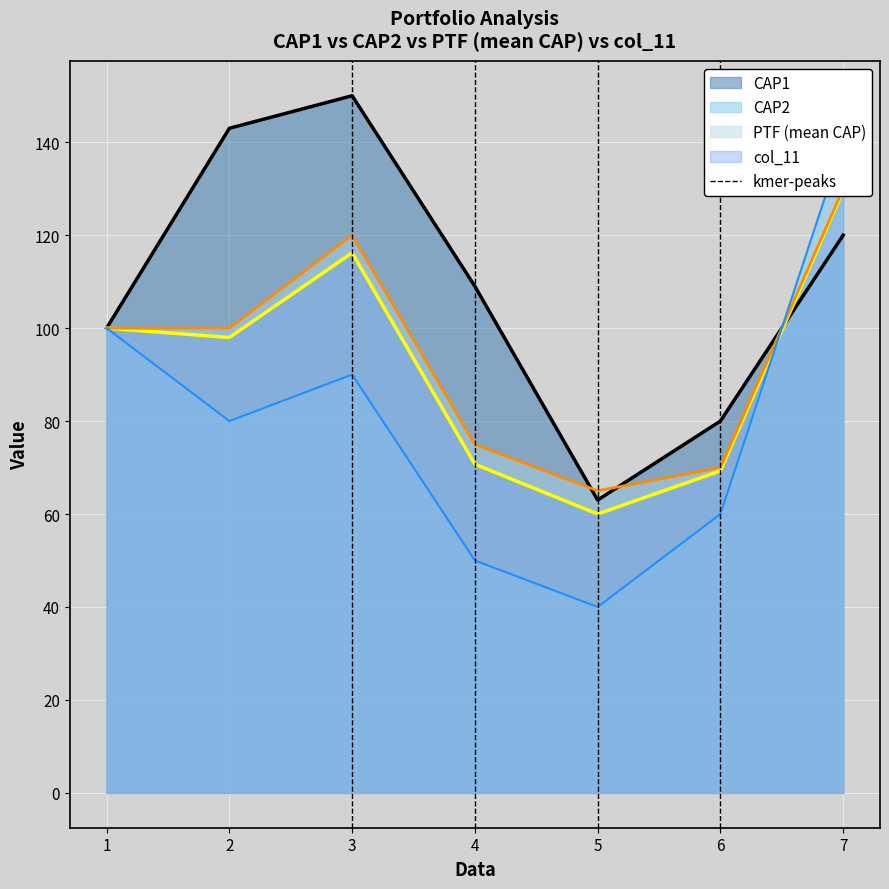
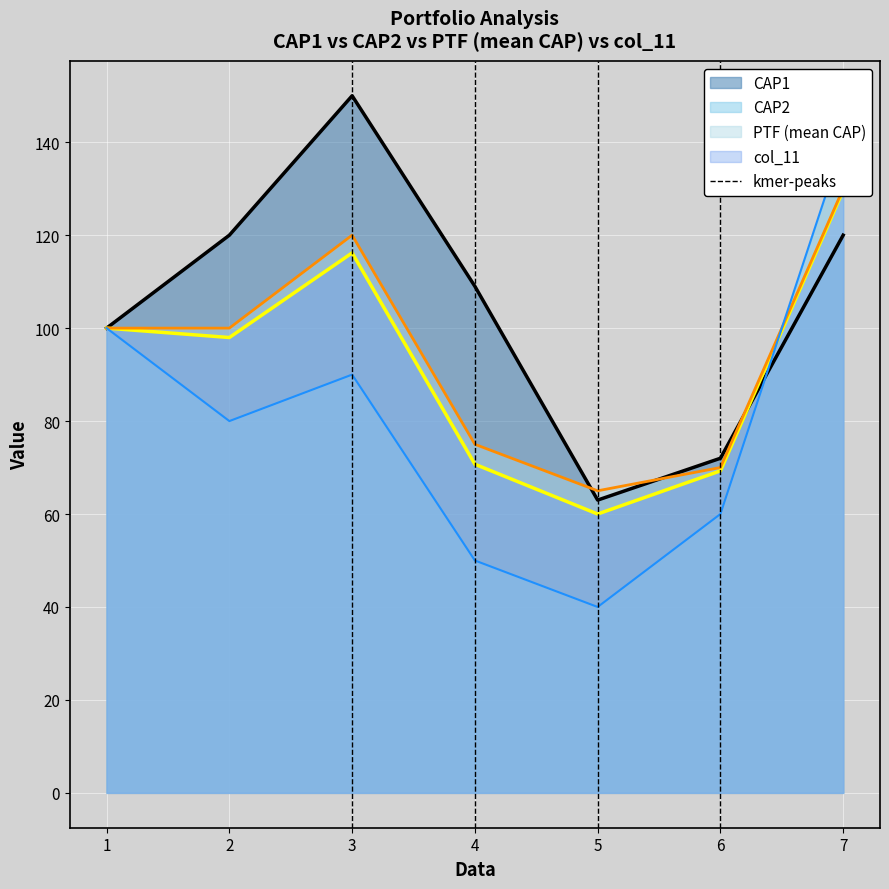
  {
    "CAP1": {
-     "2": 143,
+     "2": 120,
      "3": 150,
      "4": 109,
      "5": 63,
-     "6": 80,
+     "6": 72,
      "7": 120
    }
  }
